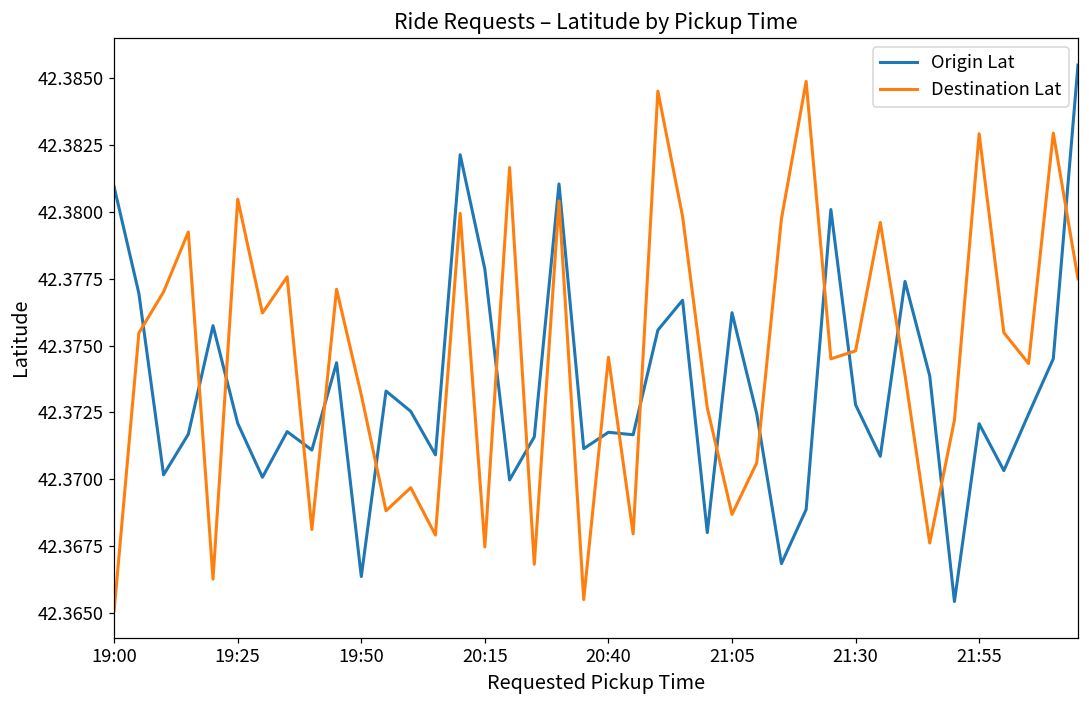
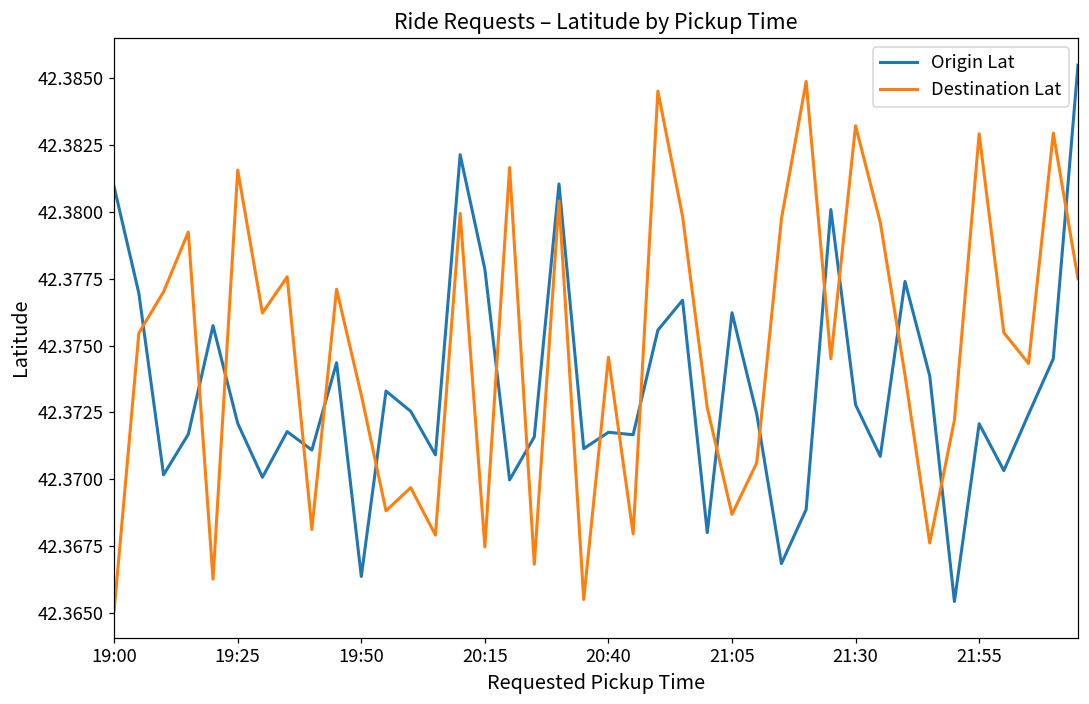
  {
    "Origin Lat": {
      "19:00": 42.3809,
      "19:25": 42.3721,
      "19:50": 42.3664,
      "20:15": 42.3779,
      "20:40": 42.3718,
      "21:05": 42.3762,
      "21:30": 42.3728,
      "21:55": 42.3721
    },
    "Destination Lat": {
      "19:00": 42.3651,
-     "19:25": 42.3805,
+     "19:25": 42.3816,
      "19:50": 42.3732,
      "20:15": 42.3675,
      "20:40": 42.3746,
      "21:05": 42.3687,
-     "21:30": 42.3748,
+     "21:30": 42.3832,
      "21:55": 42.3829
    }
  }
